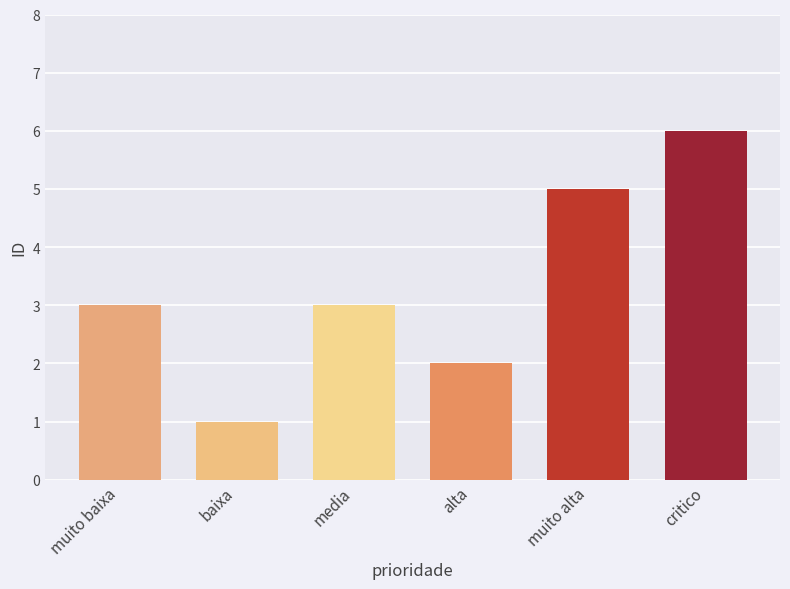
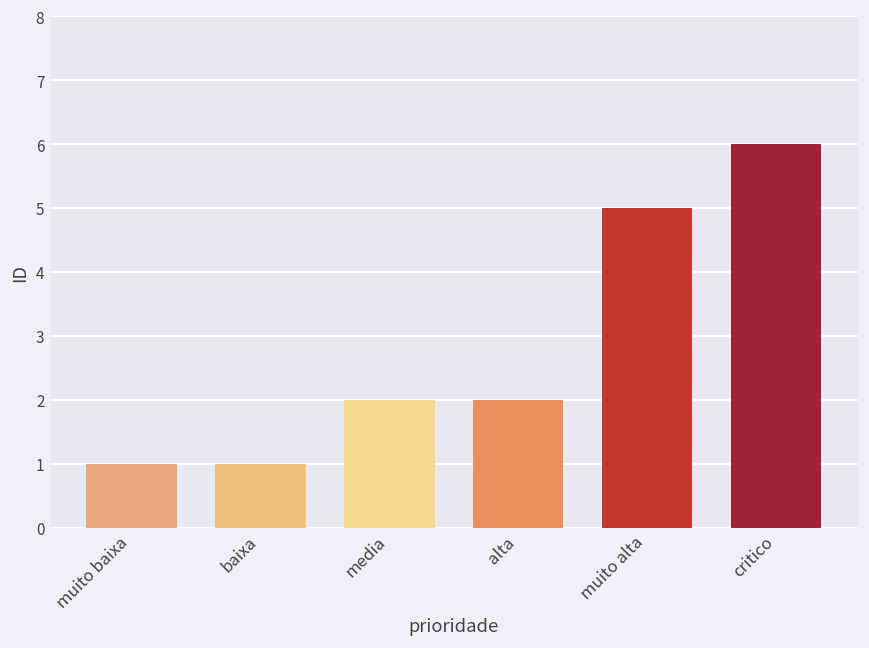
  {
-   "muito baixa": 3,
+   "muito baixa": 1,
    "baixa": 1,
-   "media": 3,
+   "media": 2,
    "alta": 2,
    "muito alta": 5,
    "critico": 6
  }
